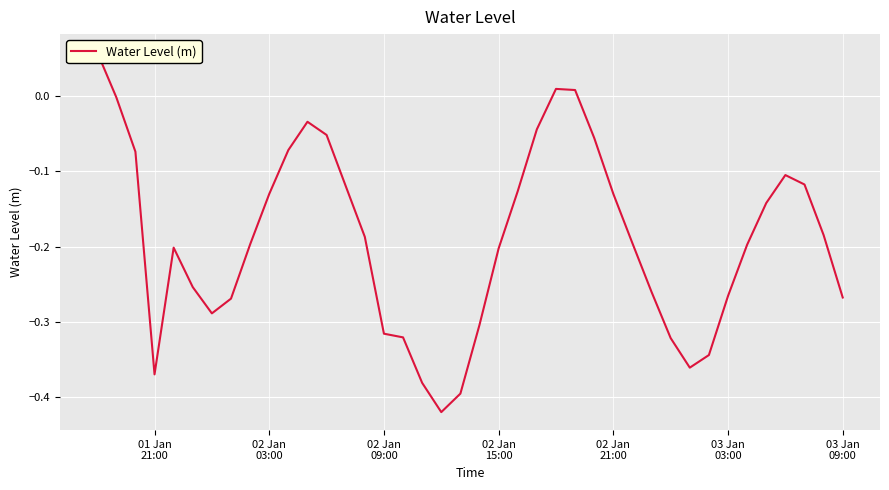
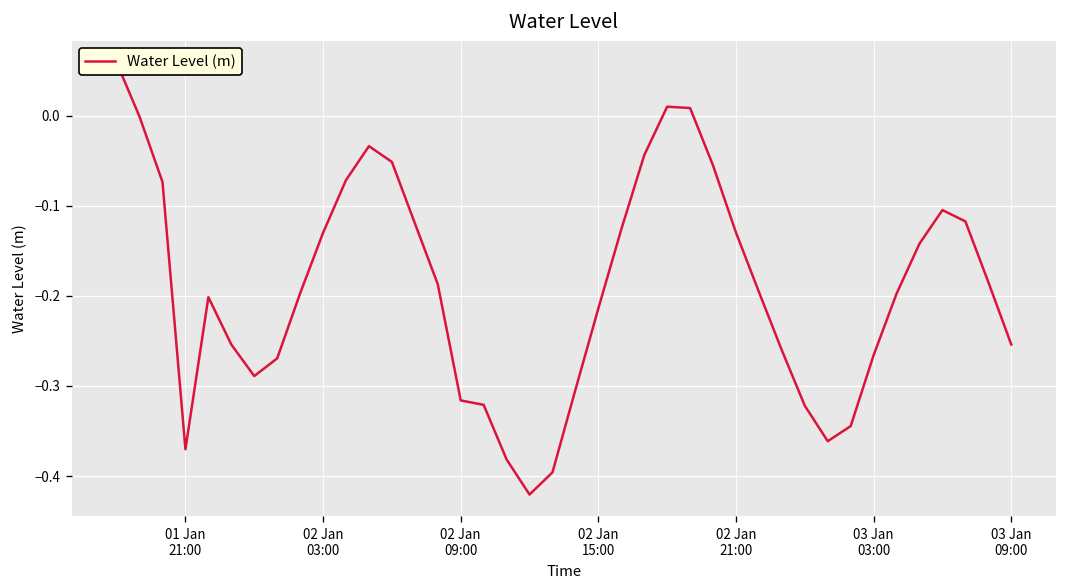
  {
    "01 Jan 21:00": -0.37,
    "02 Jan 03:00": -0.13,
    "02 Jan 09:00": -0.32,
-   "02 Jan 15:00": -0.20,
+   "02 Jan 15:00": -0.21,
    "02 Jan 21:00": -0.13,
    "03 Jan 03:00": -0.27,
-   "03 Jan 09:00": -0.27
+   "03 Jan 09:00": -0.25
  }
